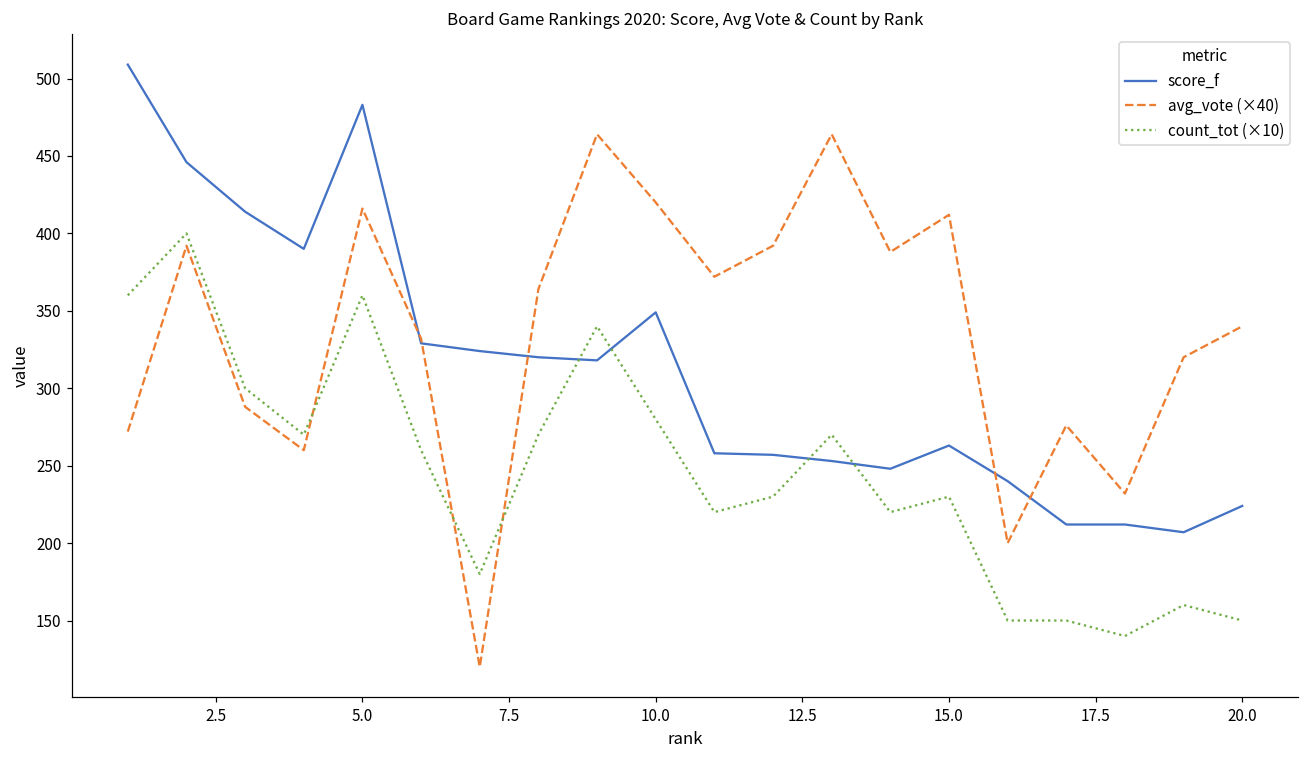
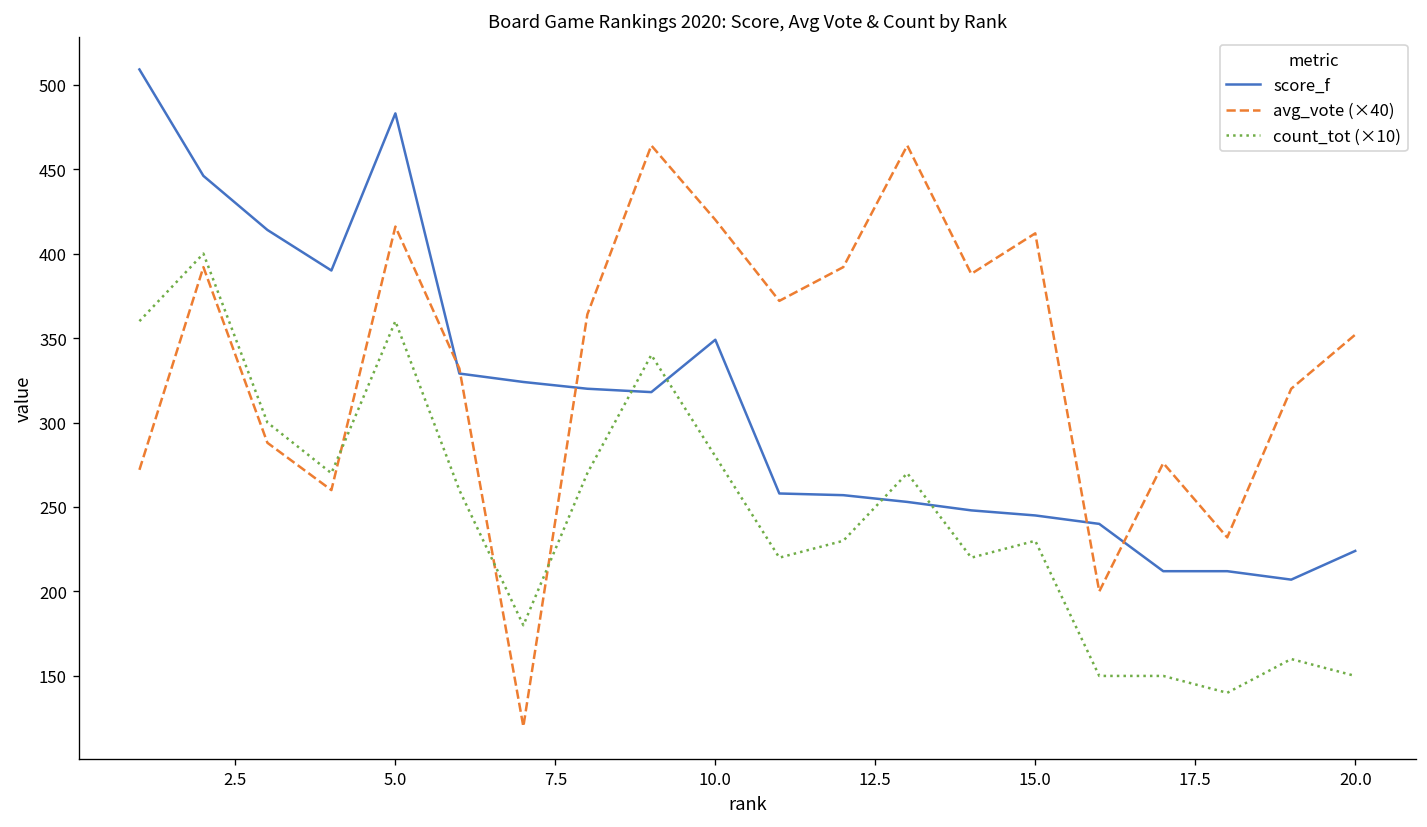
  {
    "score_f": {
      "5.0": 483,
      "10.0": 349,
-     "15.0": 263,
+     "15.0": 245,
      "20.0": 224
    },
    "avg_vote (×40)": {
      "5.0": 416,
      "10.0": 420,
      "15.0": 412,
-     "20.0": 340
+     "20.0": 352
    },
    "count_tot (×10)": {
      "5.0": 360,
      "10.0": 280,
      "15.0": 230,
      "20.0": 150
    }
  }
